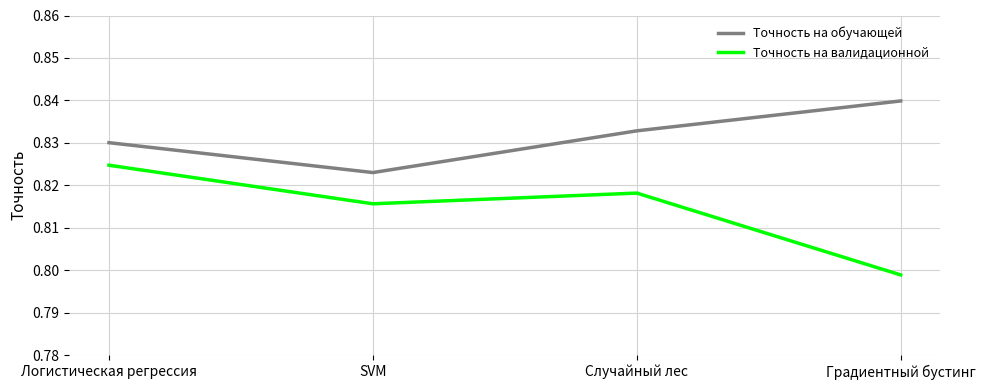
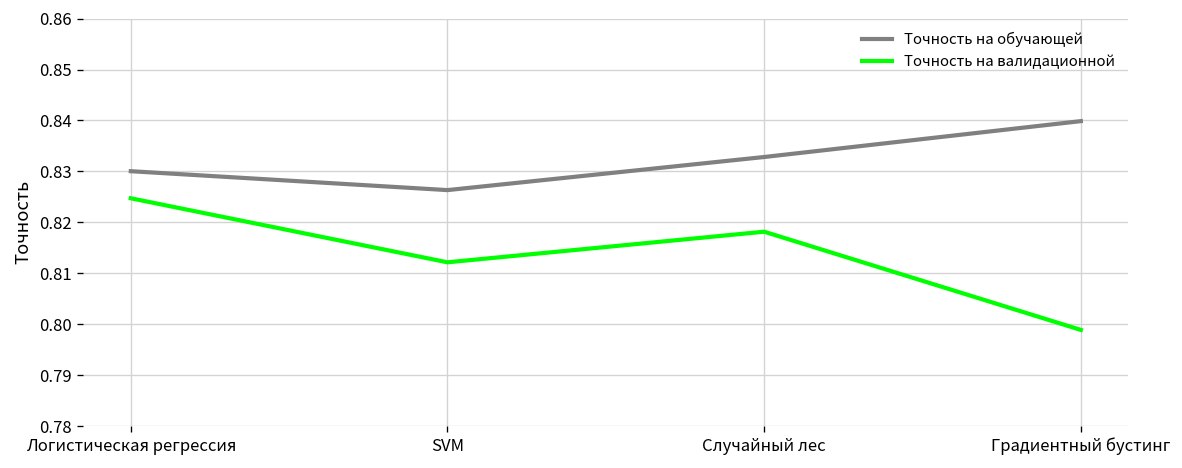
  {
    "Точность на обучающей": {
      "Логистическая регрессия": 0.830,
-     "SVM": 0.823,
+     "SVM": 0.826,
      "Случайный лес": 0.833,
      "Градиентный бустинг": 0.840
    },
    "Точность на валидационной": {
      "Логистическая регрессия": 0.825,
-     "SVM": 0.816,
+     "SVM": 0.812,
      "Случайный лес": 0.818,
      "Градиентный бустинг": 0.799
    }
  }
